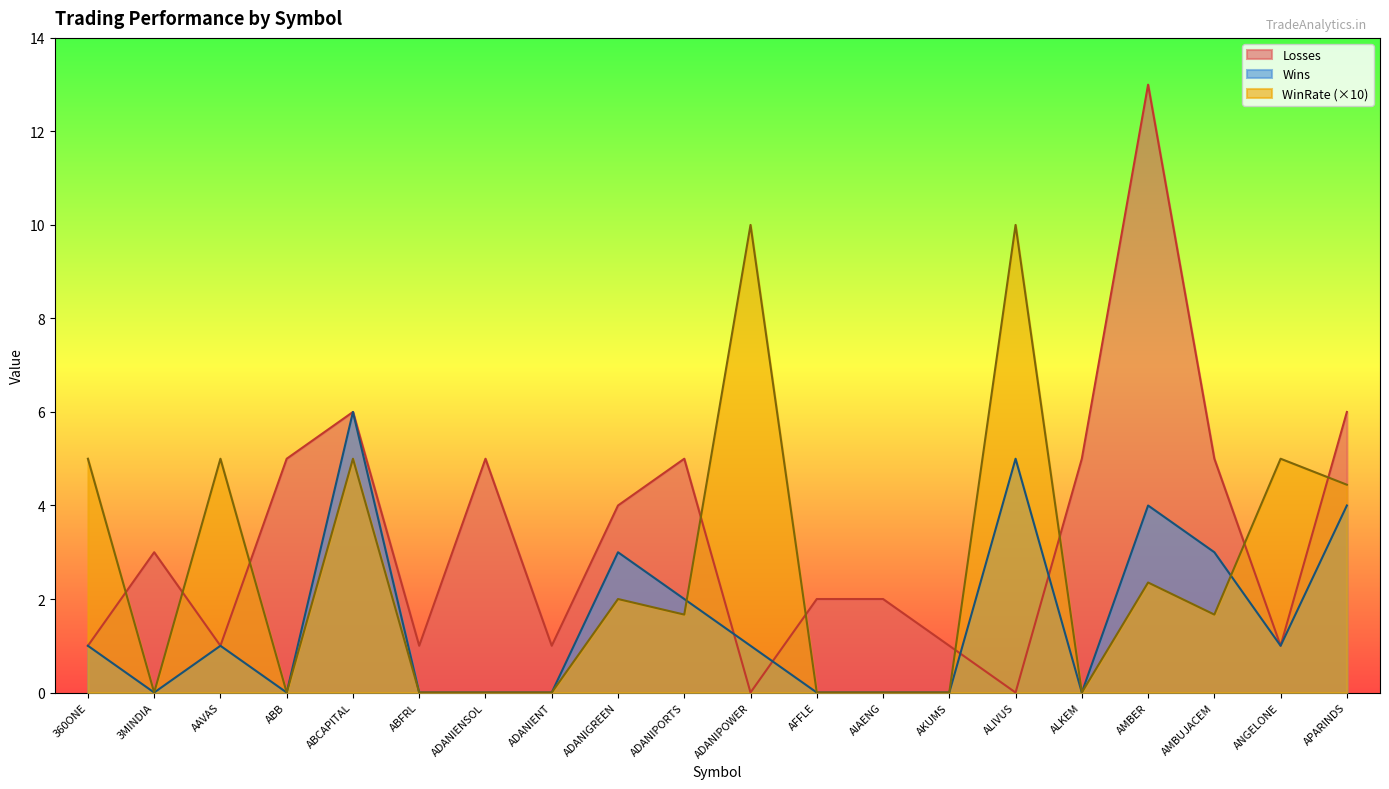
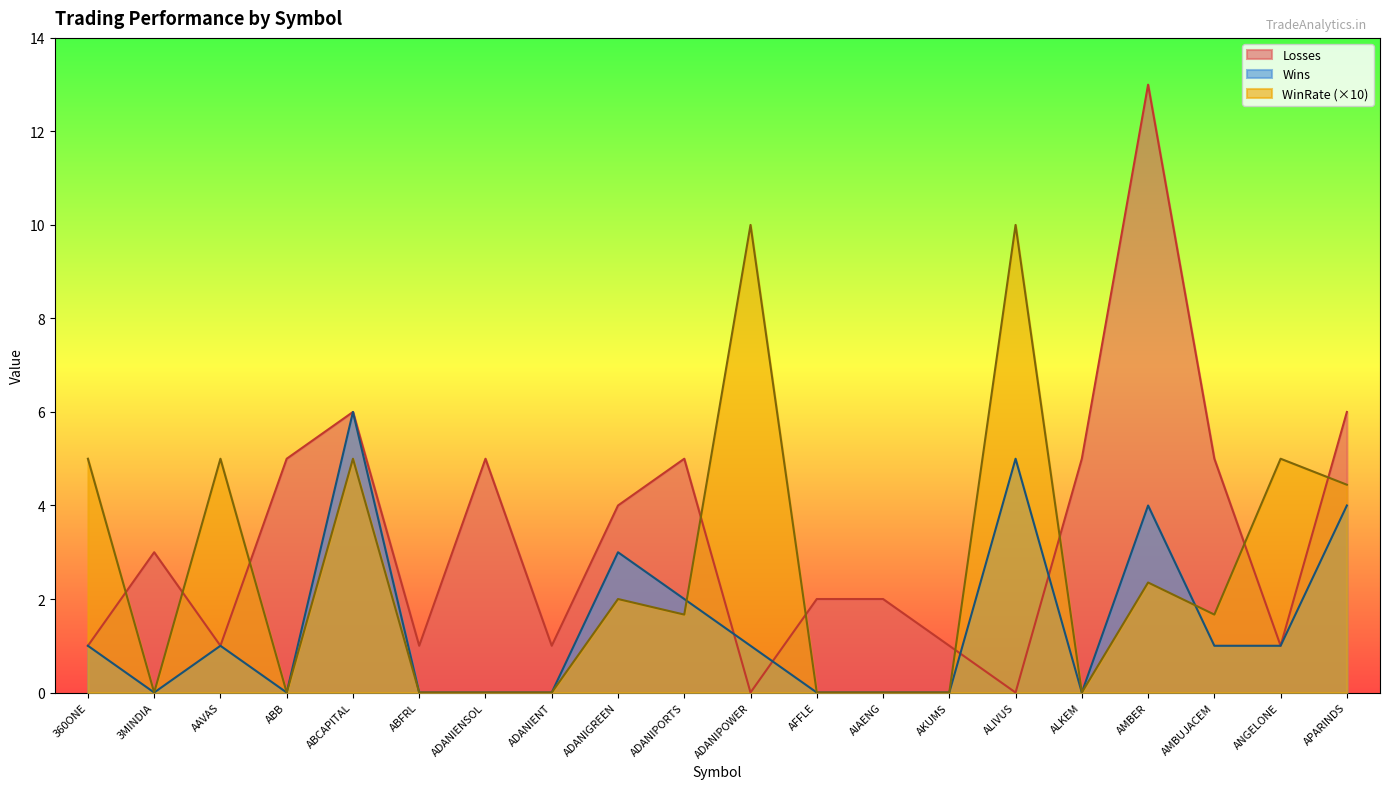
  {
    "Losses": {
      "3MINDIA": 3,
      "ABB": 5,
      "ABFRL": 1,
      "ADANIENSOL": 5,
      "ADANIENT": 1,
      "ADANIGREEN": 4,
      "ADANIPORTS": 5,
      "ADANIPOWER": 0,
      "AFFLE": 2,
      "AIAENG": 2,
      "AKUMS": 1,
      "ALIVUS": 0,
      "ALKEM": 5,
      "AMBER": 13,
      "AMBUJACEM": 5,
      "APARINDS": 6
    },
    "Wins": {
      "ADANIGREEN": 3,
      "ADANIPORTS": 2,
      "ADANIPOWER": 1,
      "ALIVUS": 5,
      "AMBER": 4,
-     "AMBUJACEM": 3,
+     "AMBUJACEM": 1,
      "APARINDS": 4
    },
    "WinRate (×10)": {
      "360ONE": 5,
      "AAVAS": 5,
      "ABCAPITAL": 5,
      "ADANIGREEN": 2,
      "ADANIPORTS": 1.7,
      "ADANIPOWER": 10,
      "ALIVUS": 10,
      "AMBER": 2.4,
      "AMBUJACEM": 1.7,
      "ANGELONE": 5,
      "APARINDS": 4.4
    }
  }
